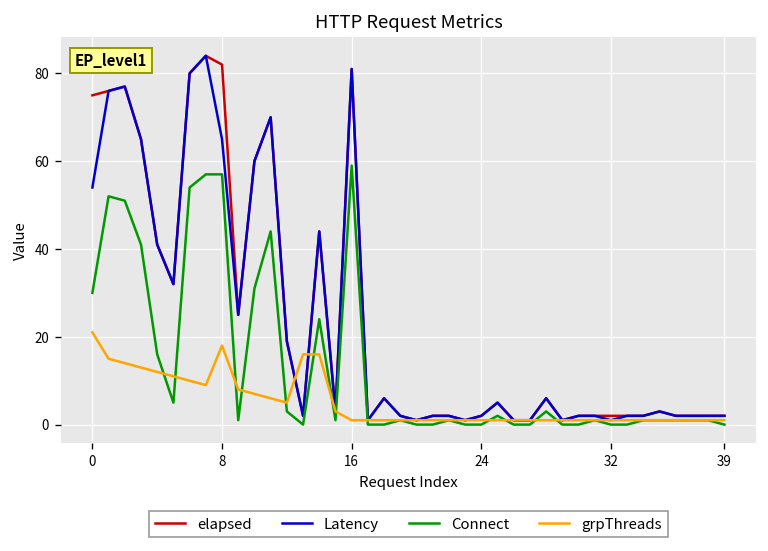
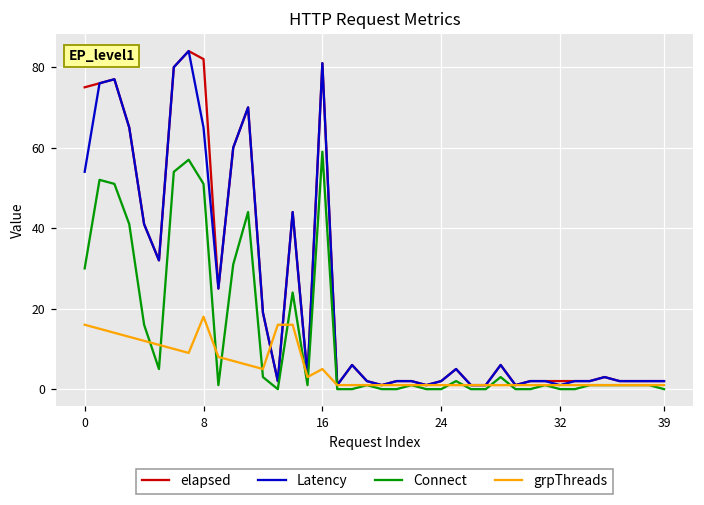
  {
    "elapsed": {
      "0": 75,
      "8": 82,
      "32": 2
    },
    "Latency": {
      "0": 54,
      "8": 65
    },
    "Connect": {
      "0": 30,
-     "8": 57,
+     "8": 51,
      "16": 59,
      "24": 0,
      "32": 0,
      "39": 0
    },
    "grpThreads": {
-     "0": 21,
+     "0": 16,
      "8": 18,
-     "16": 1,
+     "16": 5,
      "24": 1,
      "39": 1
    }
  }
